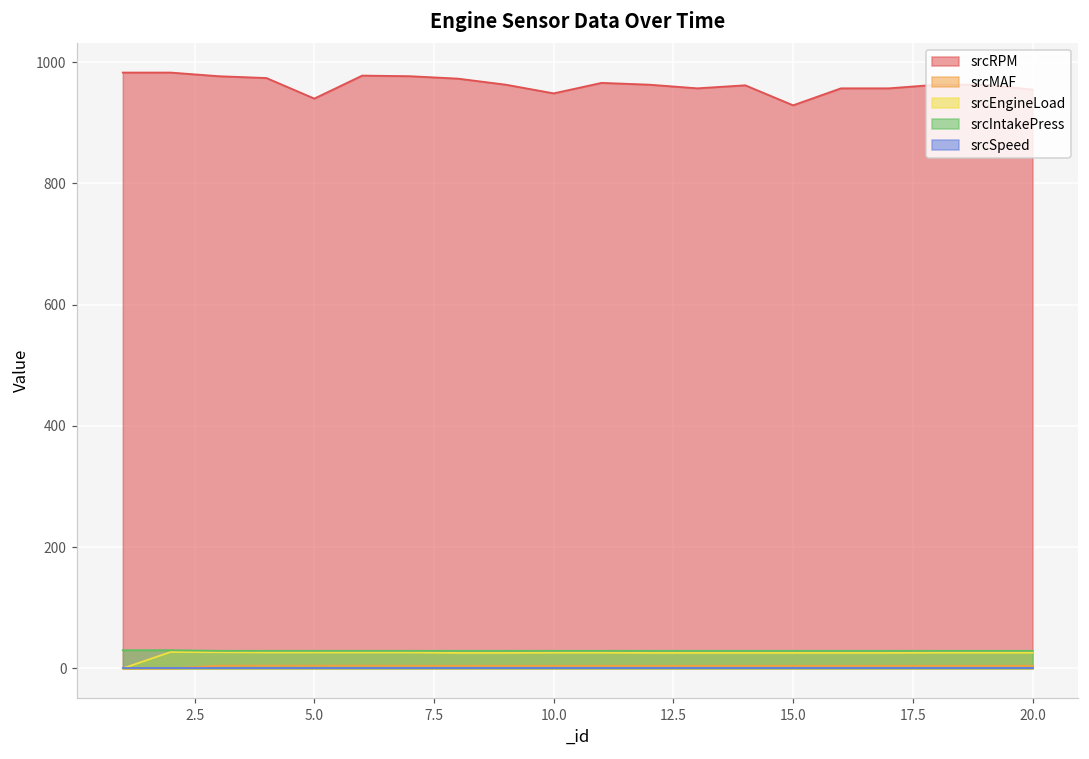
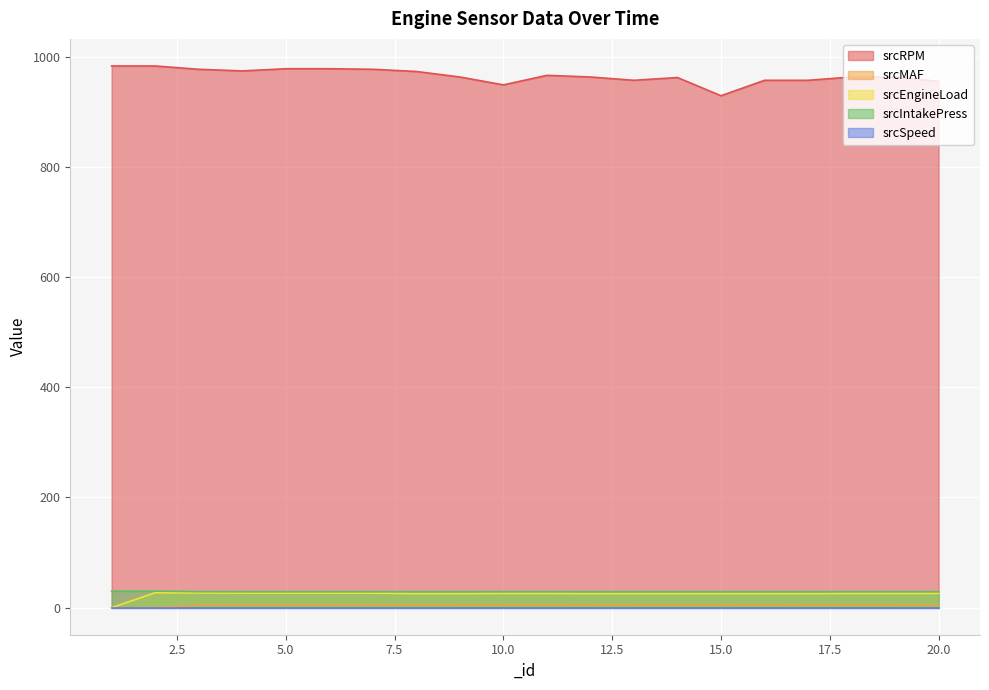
  {
    "srcRPM": {
-     "5.0": 940,
+     "5.0": 980,
      "10.0": 950,
      "15.0": 930
    }
  }
